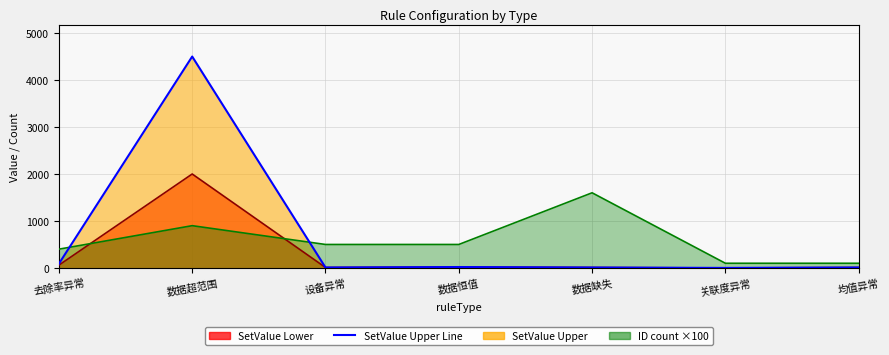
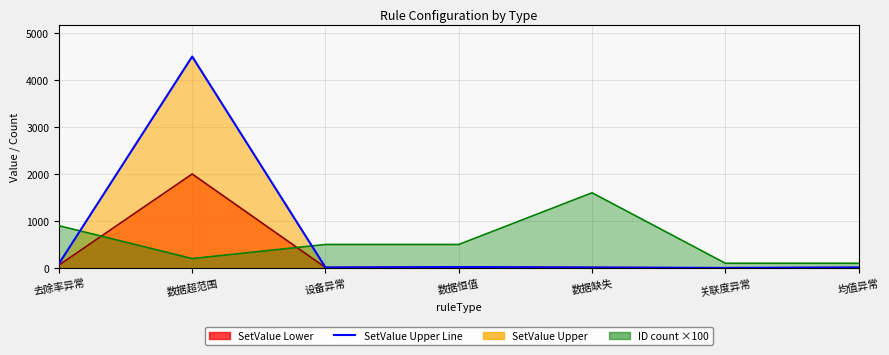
  {
    "ID count ×100": {
-     "去除率异常": 400,
-     "数据超范围": 900,
+     "去除率异常": 900,
+     "数据超范围": 200,
      "设备异常": 500,
      "数据恒值": 500,
      "数据缺失": 1600,
      "关联度异常": 100,
      "均值异常": 100
    }
  }
